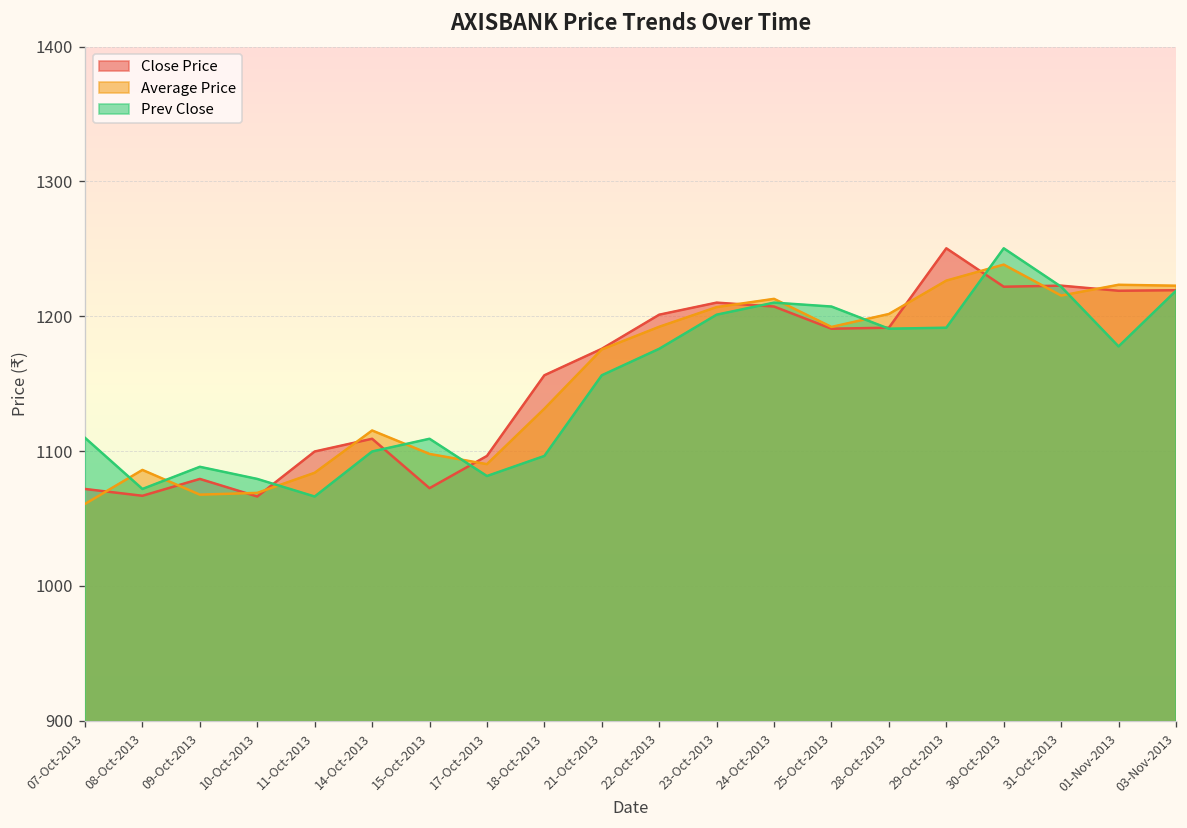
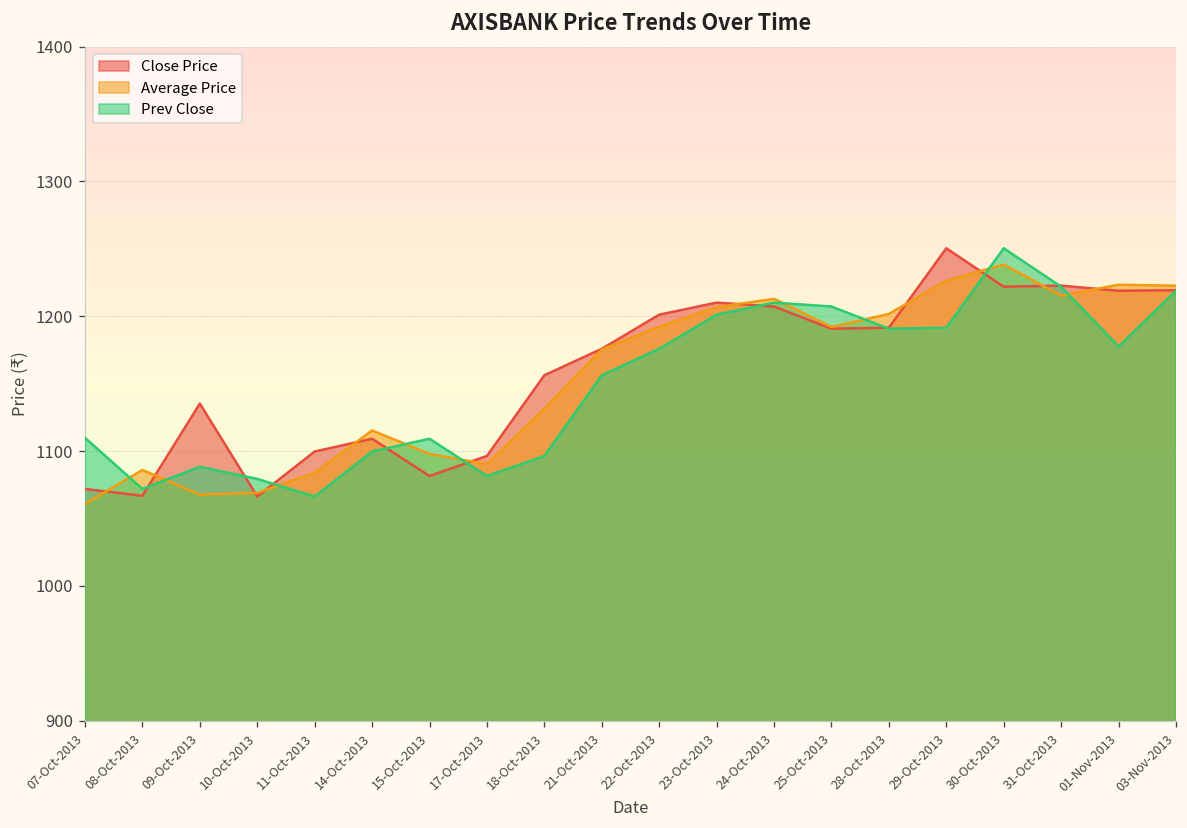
  {
    "Close Price": {
      "07-Oct-2013": 1072,
      "08-Oct-2013": 1067,
-     "09-Oct-2013": 1079,
+     "09-Oct-2013": 1135,
      "10-Oct-2013": 1066,
      "11-Oct-2013": 1100,
      "14-Oct-2013": 1109,
-     "15-Oct-2013": 1072,
+     "15-Oct-2013": 1081,
      "17-Oct-2013": 1096,
      "18-Oct-2013": 1156,
      "22-Oct-2013": 1201,
      "23-Oct-2013": 1210,
      "24-Oct-2013": 1207,
      "29-Oct-2013": 1250,
      "30-Oct-2013": 1222,
      "01-Nov-2013": 1219
    },
    "Average Price": {
      "07-Oct-2013": 1061,
      "08-Oct-2013": 1086,
      "09-Oct-2013": 1068,
      "10-Oct-2013": 1069,
      "11-Oct-2013": 1084,
      "14-Oct-2013": 1115,
      "15-Oct-2013": 1098,
      "17-Oct-2013": 1090,
      "18-Oct-2013": 1131,
      "22-Oct-2013": 1192,
      "23-Oct-2013": 1207,
      "24-Oct-2013": 1213,
      "28-Oct-2013": 1202,
      "29-Oct-2013": 1226,
      "30-Oct-2013": 1238,
      "31-Oct-2013": 1215,
      "01-Nov-2013": 1223,
      "03-Nov-2013": 1223
    },
    "Prev Close": {
      "07-Oct-2013": 1110,
      "08-Oct-2013": 1072,
      "09-Oct-2013": 1088,
      "10-Oct-2013": 1079,
      "11-Oct-2013": 1066,
      "14-Oct-2013": 1100,
      "15-Oct-2013": 1109,
      "17-Oct-2013": 1081,
      "18-Oct-2013": 1096,
      "21-Oct-2013": 1156,
      "22-Oct-2013": 1176,
      "23-Oct-2013": 1201,
      "24-Oct-2013": 1210,
      "25-Oct-2013": 1207,
      "29-Oct-2013": 1192,
      "30-Oct-2013": 1250,
      "01-Nov-2013": 1178
    }
  }
